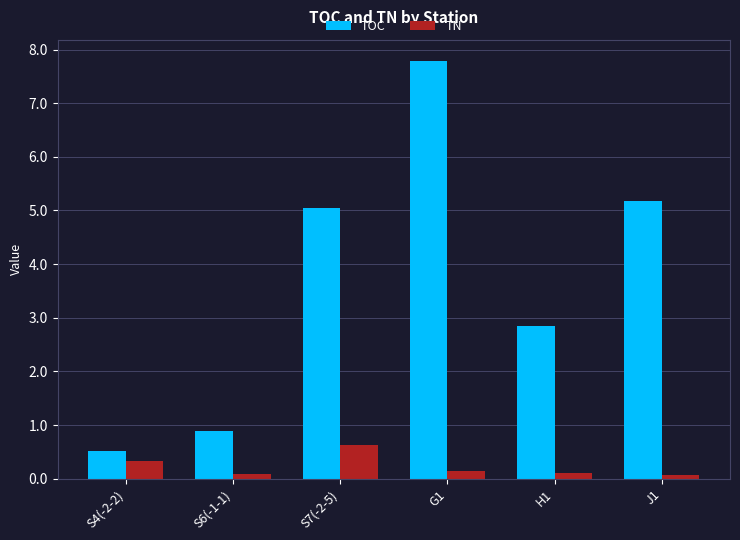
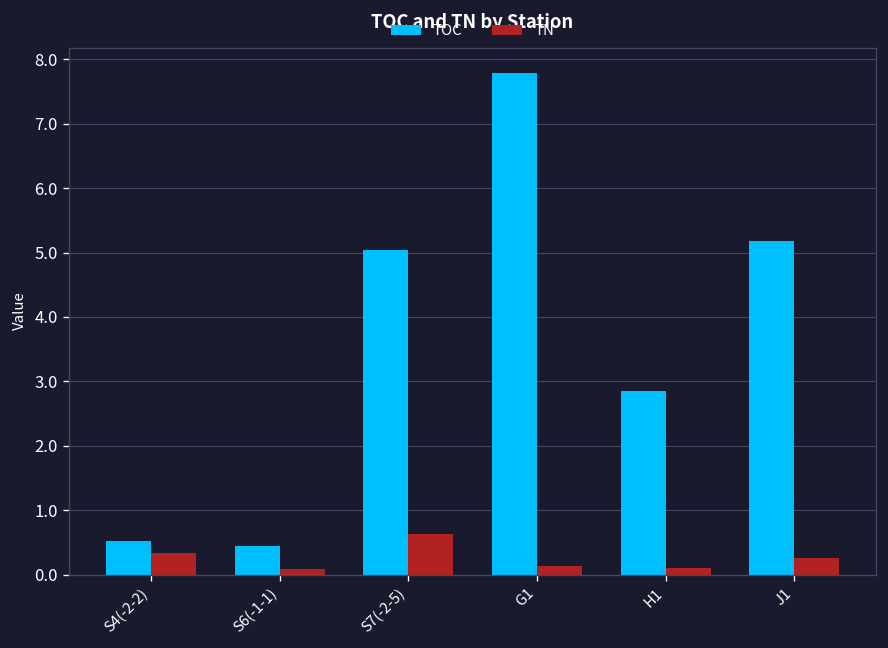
  {
    "TOC": {
      "S4(-2-2)": 0.5,
-     "S6(-1-1)": 0.9,
+     "S6(-1-1)": 0.4,
      "S7(-2-5)": 5.0,
      "G1": 7.8,
      "H1": 2.8,
      "J1": 5.2
    },
    "TN": {
      "S4(-2-2)": 0.3,
      "S6(-1-1)": 0.1,
      "S7(-2-5)": 0.6,
      "G1": 0.1,
      "H1": 0.1,
-     "J1": 0.1
+     "J1": 0.3
    }
  }
